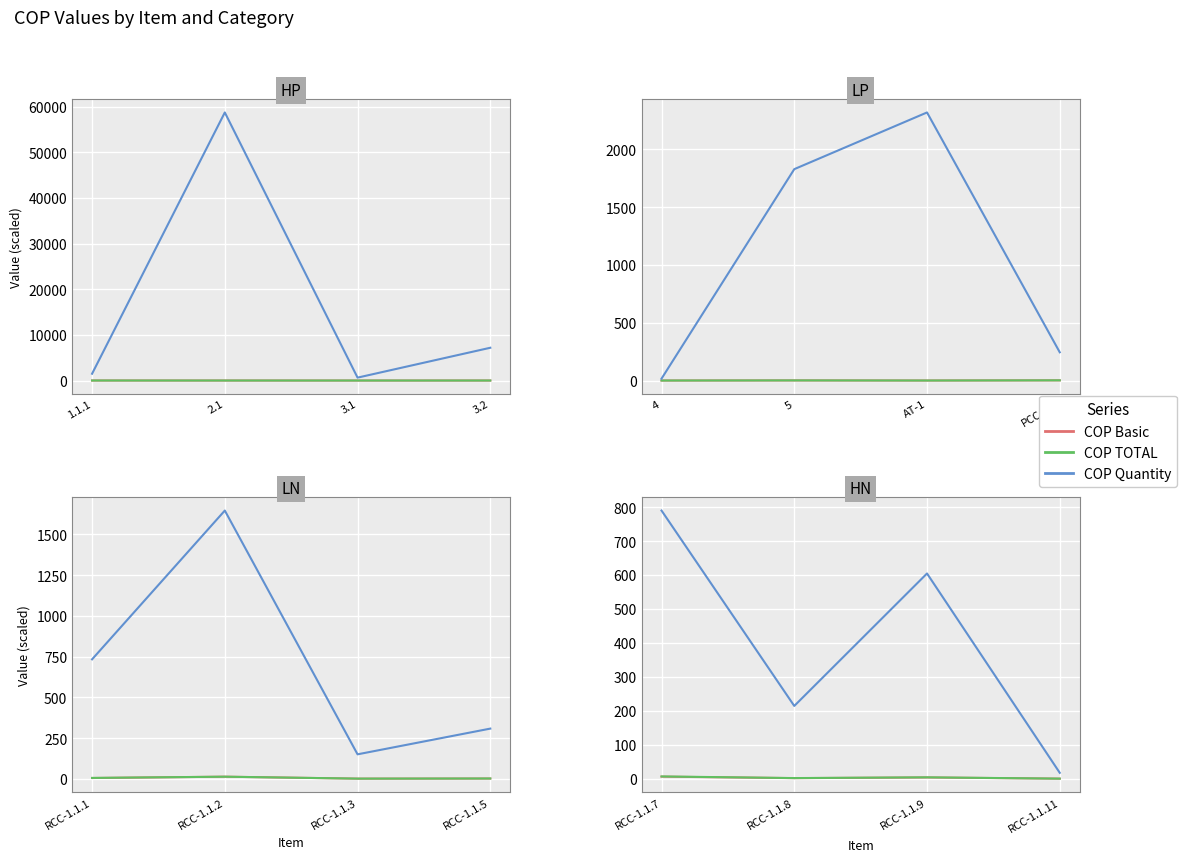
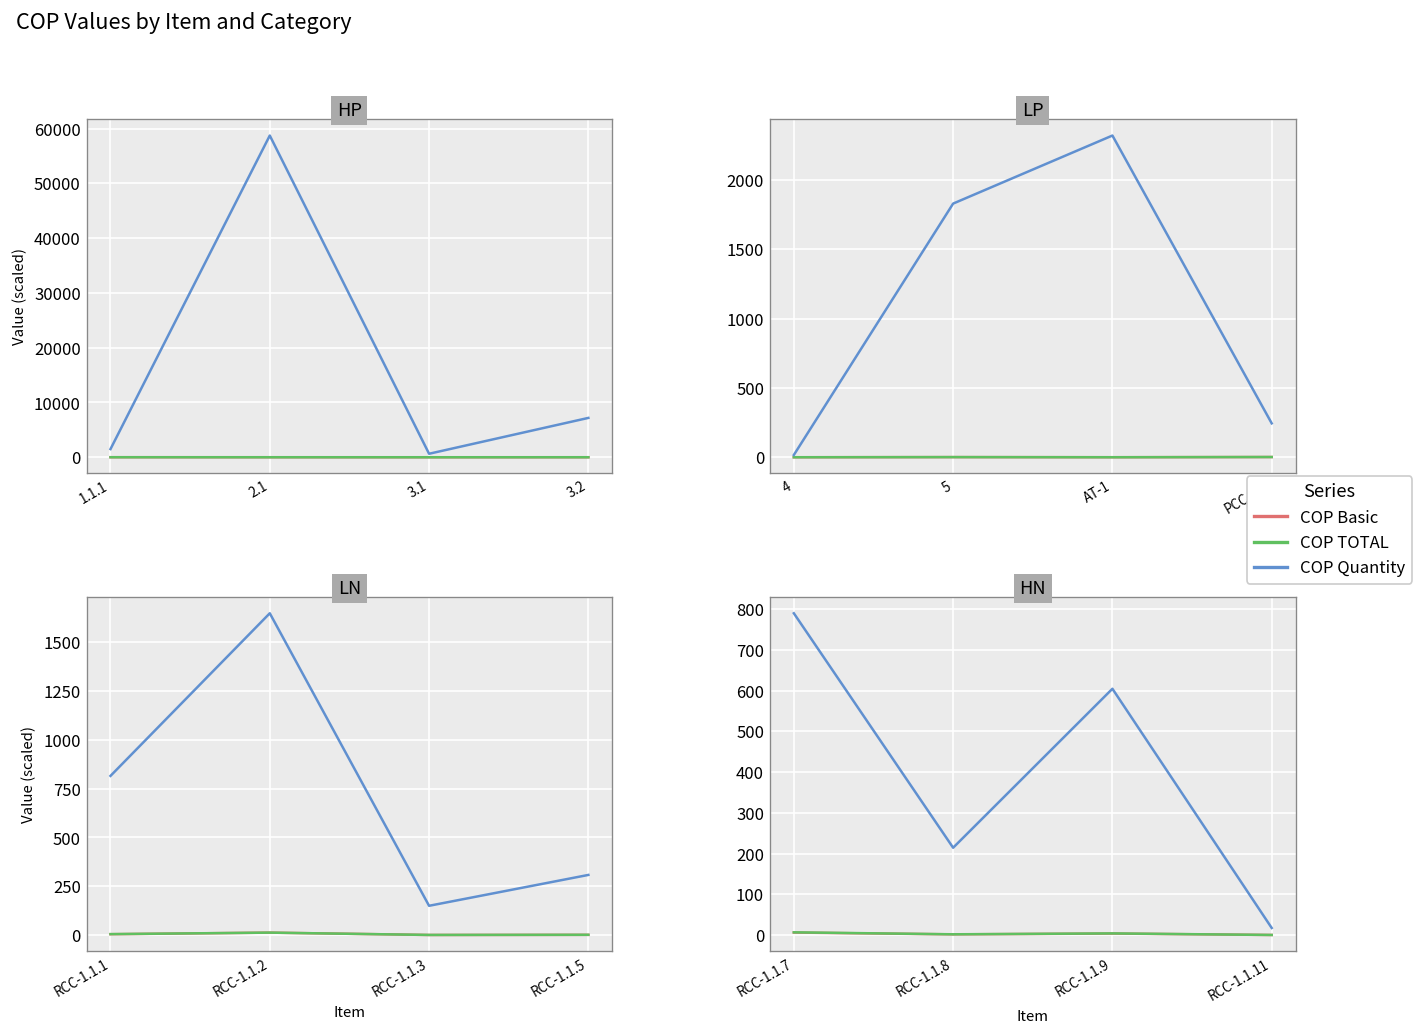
  {
    "HP": {
      "COP TOTAL": {
        "1.1.1": 0,
        "2.1": 0,
        "3.1": 0,
        "3.2": 0
      },
      "COP Quantity": {
        "1.1.1": 1000,
        "2.1": 59000,
        "3.1": 1000,
        "3.2": 7000
      }
    },
    "LP": {
      "COP TOTAL": {
        "5": 0,
        "AT-1": 0,
        "PCC-1.1": 0
      },
      "COP Quantity": {
        "5": 1830,
        "AT-1": 2320,
        "PCC-1.1": 240
      }
    },
    "LN": {
      "COP TOTAL": {
        "RCC-1.1.1": 10,
        "RCC-1.1.2": 10,
        "RCC-1.1.3": 0,
        "RCC-1.1.5": 0
      },
      "COP Quantity": {
-       "RCC-1.1.1": 730,
+       "RCC-1.1.1": 810,
        "RCC-1.1.2": 1650,
        "RCC-1.1.3": 150,
        "RCC-1.1.5": 310
      }
    },
    "HN": {
      "COP Quantity": {
        "RCC-1.1.7": 790,
        "RCC-1.1.8": 210,
        "RCC-1.1.9": 600,
        "RCC-1.1.11": 20
      }
    }
  }
